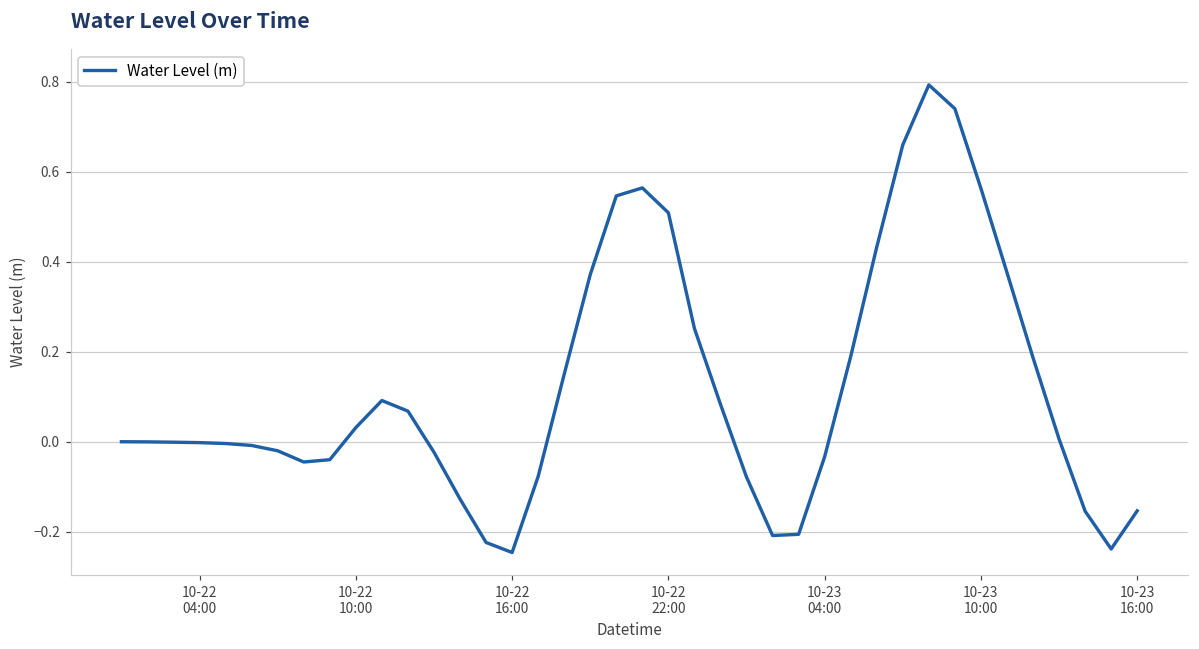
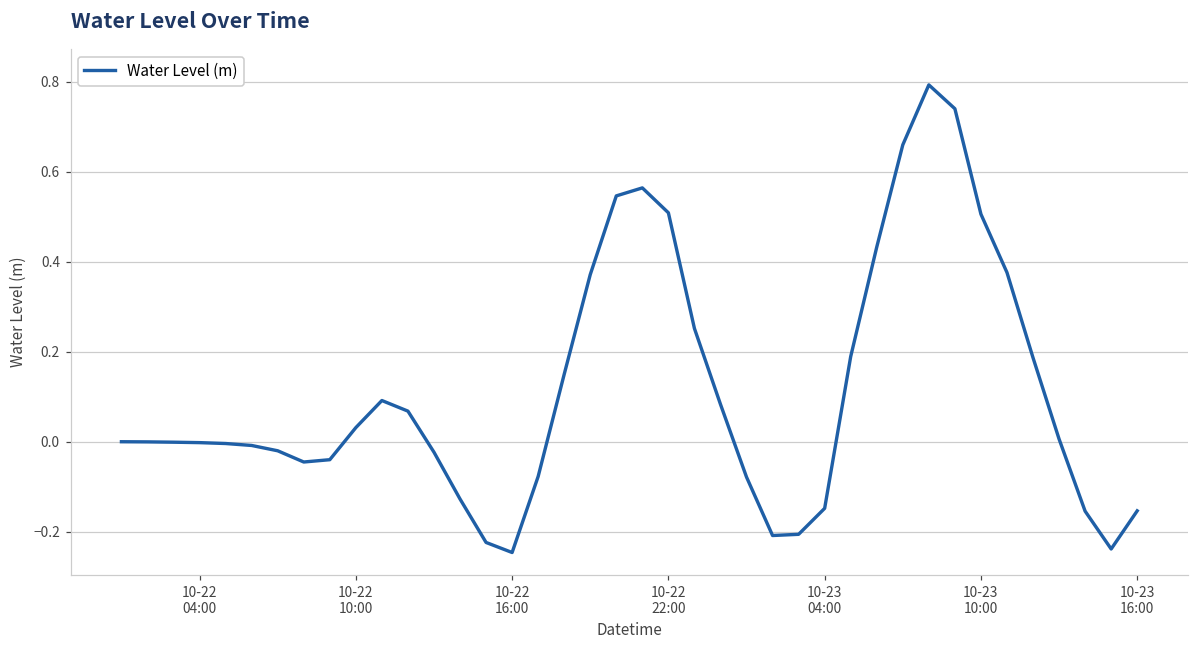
  {
    "10-22 04:00": 0.00,
    "10-22 10:00": 0.03,
    "10-22 16:00": -0.25,
    "10-22 22:00": 0.51,
-   "10-23 04:00": -0.03,
-   "10-23 10:00": 0.56,
+   "10-23 04:00": -0.15,
+   "10-23 10:00": 0.51,
    "10-23 16:00": -0.15
  }
